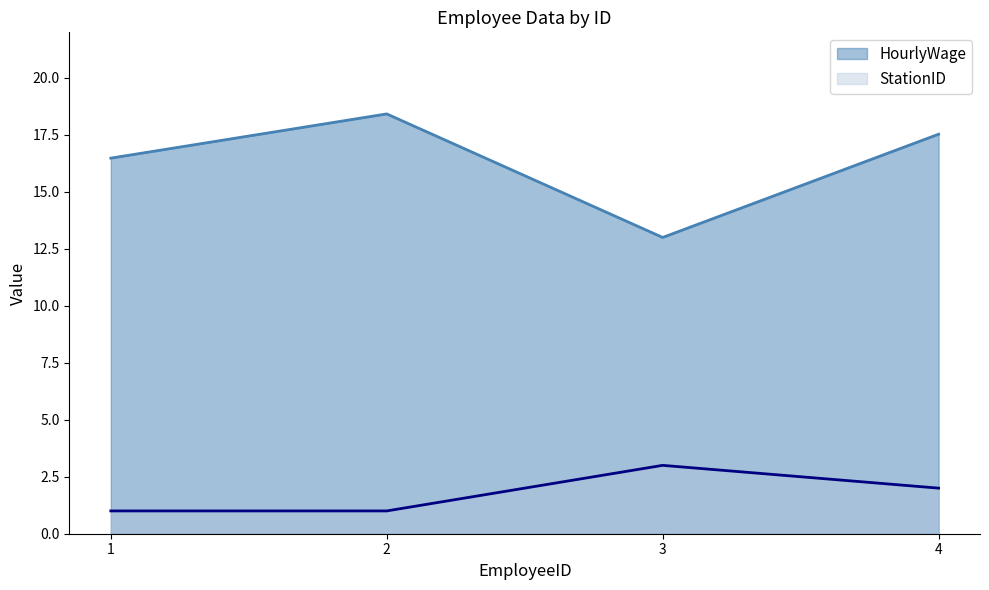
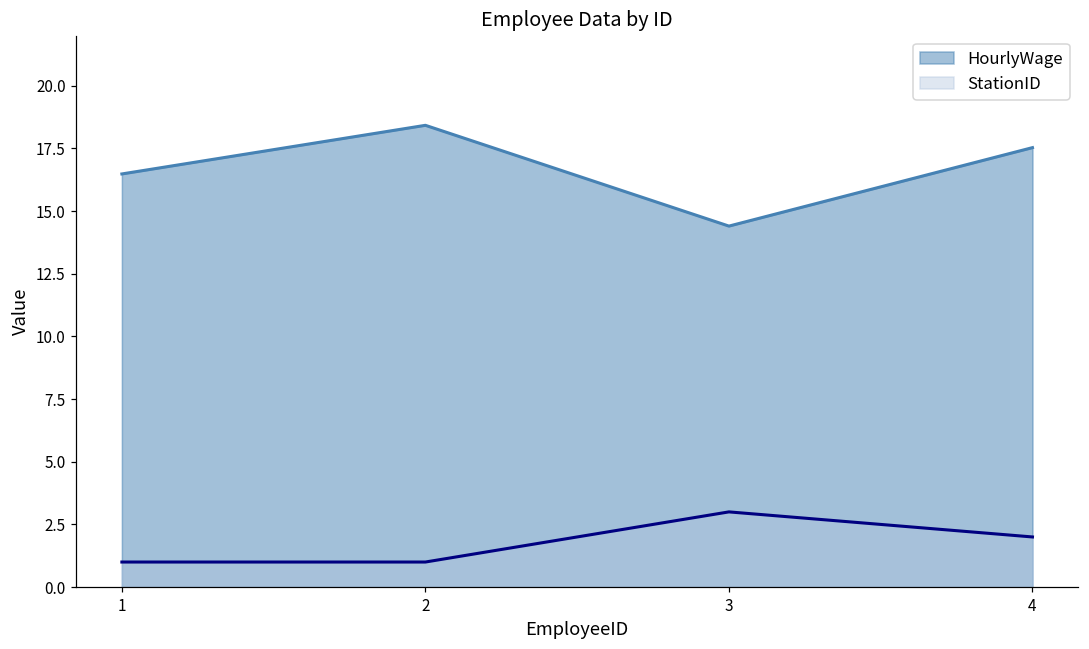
  {
    "HourlyWage": {
      "1": 16.5,
      "2": 18.4,
-     "3": 13.0,
+     "3": 14.4,
      "4": 17.5
    },
    "StationID": {
      "1": 1.0,
      "2": 1.0,
      "3": 3.0,
      "4": 2.0
    }
  }
